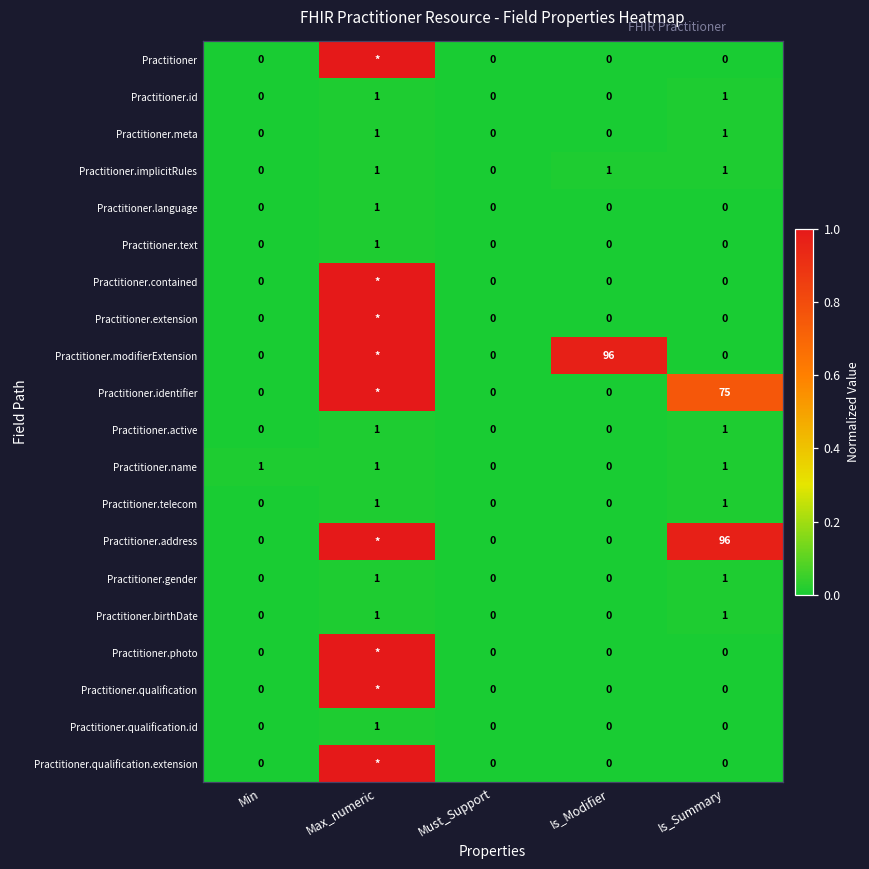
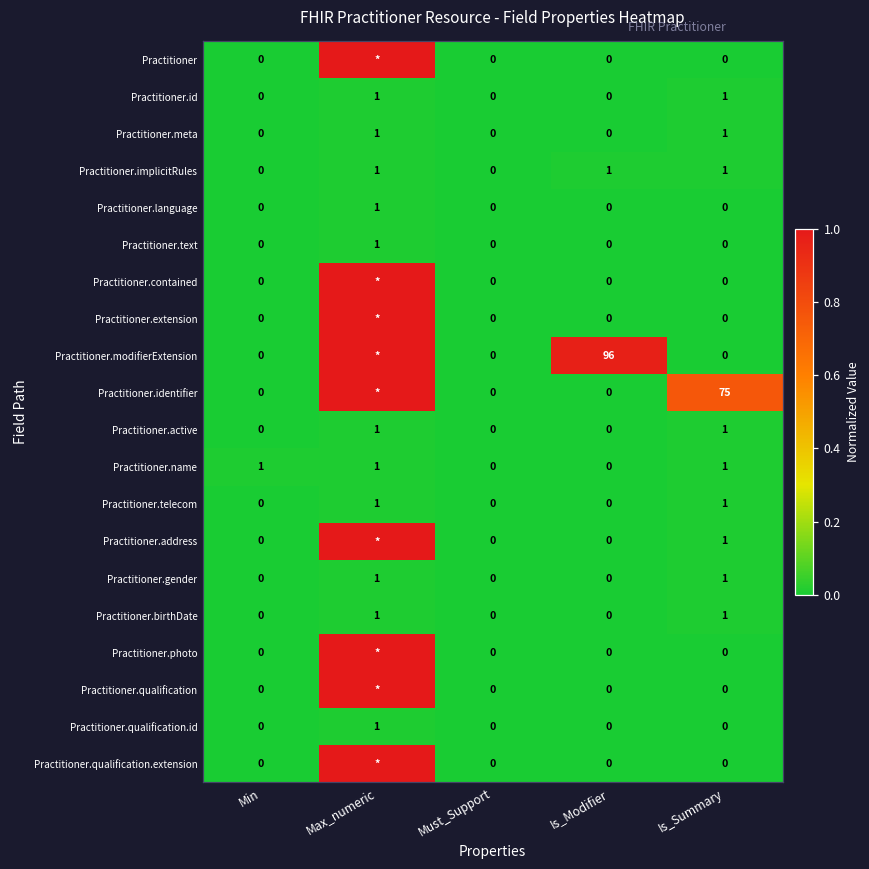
  {
    "Practitioner": {
      "Min": 0,
      "Must_Support": 0,
      "Is_Modifier": 0,
      "Is_Summary": 0
    },
    "Practitioner.id": {
      "Min": 0,
      "Max_numeric": 1,
      "Must_Support": 0,
      "Is_Modifier": 0,
      "Is_Summary": 1
    },
    "Practitioner.meta": {
      "Min": 0,
      "Max_numeric": 1,
      "Must_Support": 0,
      "Is_Modifier": 0,
      "Is_Summary": 1
    },
    "Practitioner.implicitRules": {
      "Min": 0,
      "Max_numeric": 1,
      "Must_Support": 0,
      "Is_Modifier": 1,
      "Is_Summary": 1
    },
    "Practitioner.language": {
      "Min": 0,
      "Max_numeric": 1,
      "Must_Support": 0,
      "Is_Modifier": 0,
      "Is_Summary": 0
    },
    "Practitioner.text": {
      "Min": 0,
      "Max_numeric": 1,
      "Must_Support": 0,
      "Is_Modifier": 0,
      "Is_Summary": 0
    },
    "Practitioner.contained": {
      "Min": 0,
      "Must_Support": 0,
      "Is_Modifier": 0,
      "Is_Summary": 0
    },
    "Practitioner.extension": {
      "Min": 0,
      "Must_Support": 0,
      "Is_Modifier": 0,
      "Is_Summary": 0
    },
    "Practitioner.modifierExtension": {
      "Min": 0,
      "Must_Support": 0,
      "Is_Modifier": 96,
      "Is_Summary": 0
    },
    "Practitioner.identifier": {
      "Min": 0,
      "Must_Support": 0,
      "Is_Modifier": 0,
      "Is_Summary": 75
    },
    "Practitioner.active": {
      "Min": 0,
      "Max_numeric": 1,
      "Must_Support": 0,
      "Is_Modifier": 0,
      "Is_Summary": 1
    },
    "Practitioner.name": {
      "Min": 1,
      "Max_numeric": 1,
      "Must_Support": 0,
      "Is_Modifier": 0,
      "Is_Summary": 1
    },
    "Practitioner.telecom": {
      "Min": 0,
      "Max_numeric": 1,
      "Must_Support": 0,
      "Is_Modifier": 0,
      "Is_Summary": 1
    },
    "Practitioner.address": {
      "Min": 0,
      "Must_Support": 0,
      "Is_Modifier": 0,
-     "Is_Summary": 96
+     "Is_Summary": 1
    },
    "Practitioner.gender": {
      "Min": 0,
      "Max_numeric": 1,
      "Must_Support": 0,
      "Is_Modifier": 0,
      "Is_Summary": 1
    },
    "Practitioner.birthDate": {
      "Min": 0,
      "Max_numeric": 1,
      "Must_Support": 0,
      "Is_Modifier": 0,
      "Is_Summary": 1
    },
    "Practitioner.photo": {
      "Min": 0,
      "Must_Support": 0,
      "Is_Modifier": 0,
      "Is_Summary": 0
    },
    "Practitioner.qualification": {
      "Min": 0,
      "Must_Support": 0,
      "Is_Modifier": 0,
      "Is_Summary": 0
    },
    "Practitioner.qualification.id": {
      "Min": 0,
      "Max_numeric": 1,
      "Must_Support": 0,
      "Is_Modifier": 0,
      "Is_Summary": 0
    },
    "Practitioner.qualification.extension": {
      "Min": 0,
      "Must_Support": 0,
      "Is_Modifier": 0,
      "Is_Summary": 0
    }
  }
